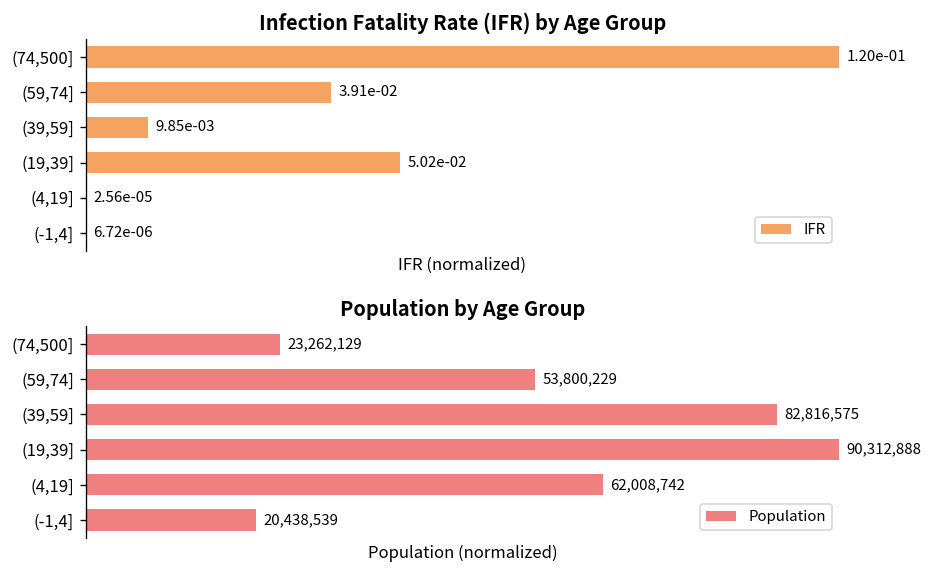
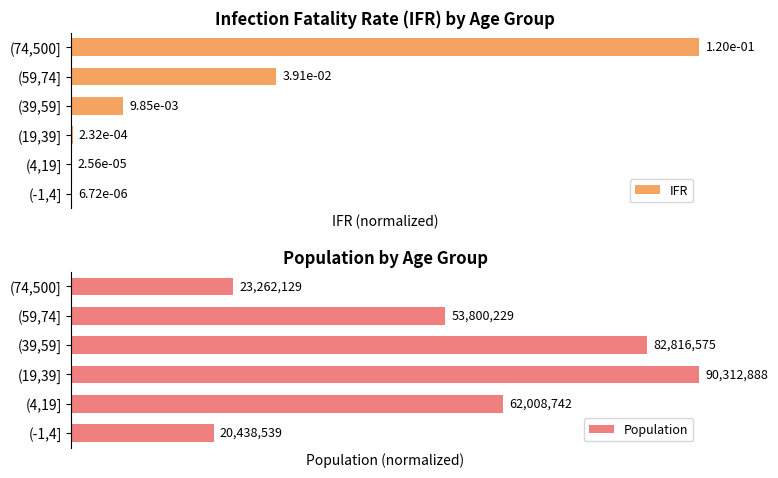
  {
    "Infection Fatality Rate (IFR) by Age Group": {
      "(59,74]": "3.91e-02",
      "(39,59]": "9.85e-03",
-     "(19,39]": "5.02e-02",
+     "(19,39]": "2.32e-04",
      "(4,19]": "2.56e-05",
      "(-1,4]": "6.72e-06"
    }
  }
